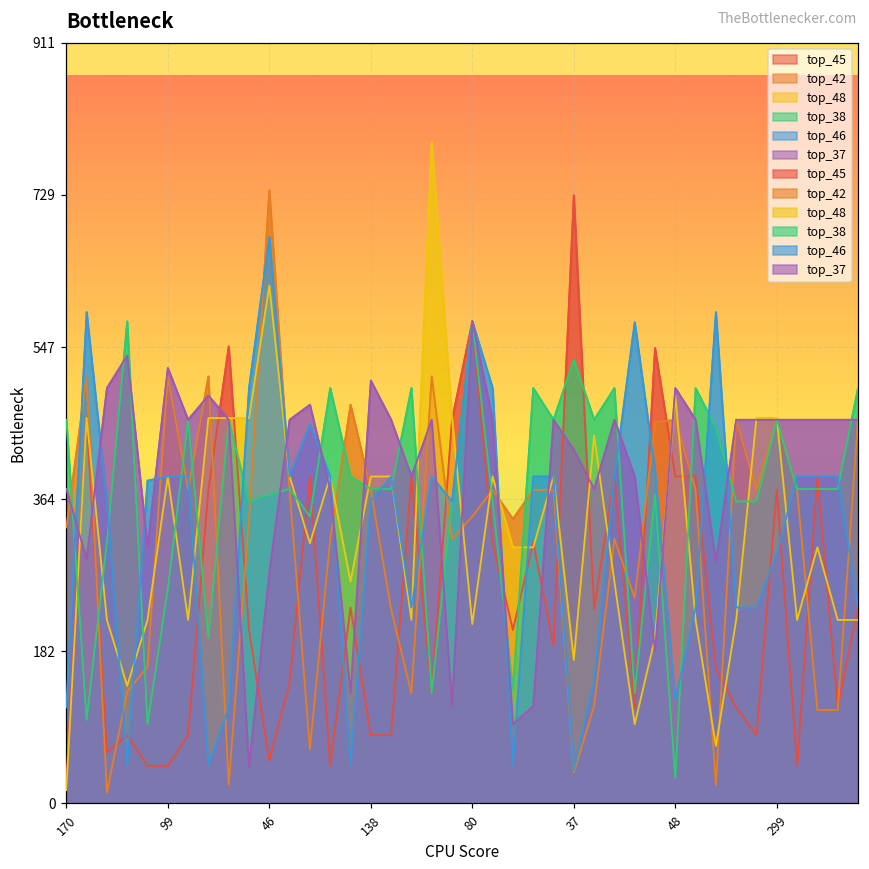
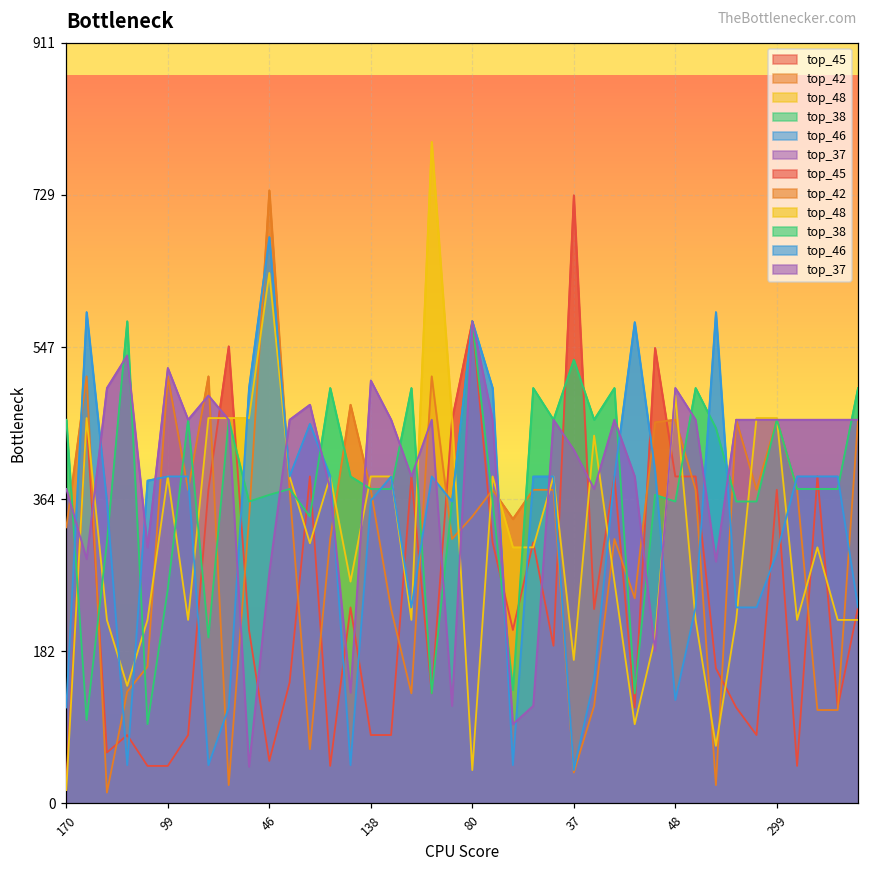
  {
    "top_48": {
      "170": 20,
-     "46": 620,
+     "46": 640,
      "138": 390,
-     "80": 220,
+     "80": 40,
      "37": 170,
      "48": 490
    },
    "top_38": {
      "170": 460,
      "99": 260,
      "46": 370,
      "37": 530,
-     "48": 30
+     "48": 360
    },
    "top_46": {
      "170": 120,
      "46": 680,
      "138": 360,
      "48": 120,
      "299": 300
    },
    "top_37": {
      "170": 380,
      "99": 520,
      "46": 280,
      "138": 510,
      "37": 420,
      "48": 500
    }
  }
